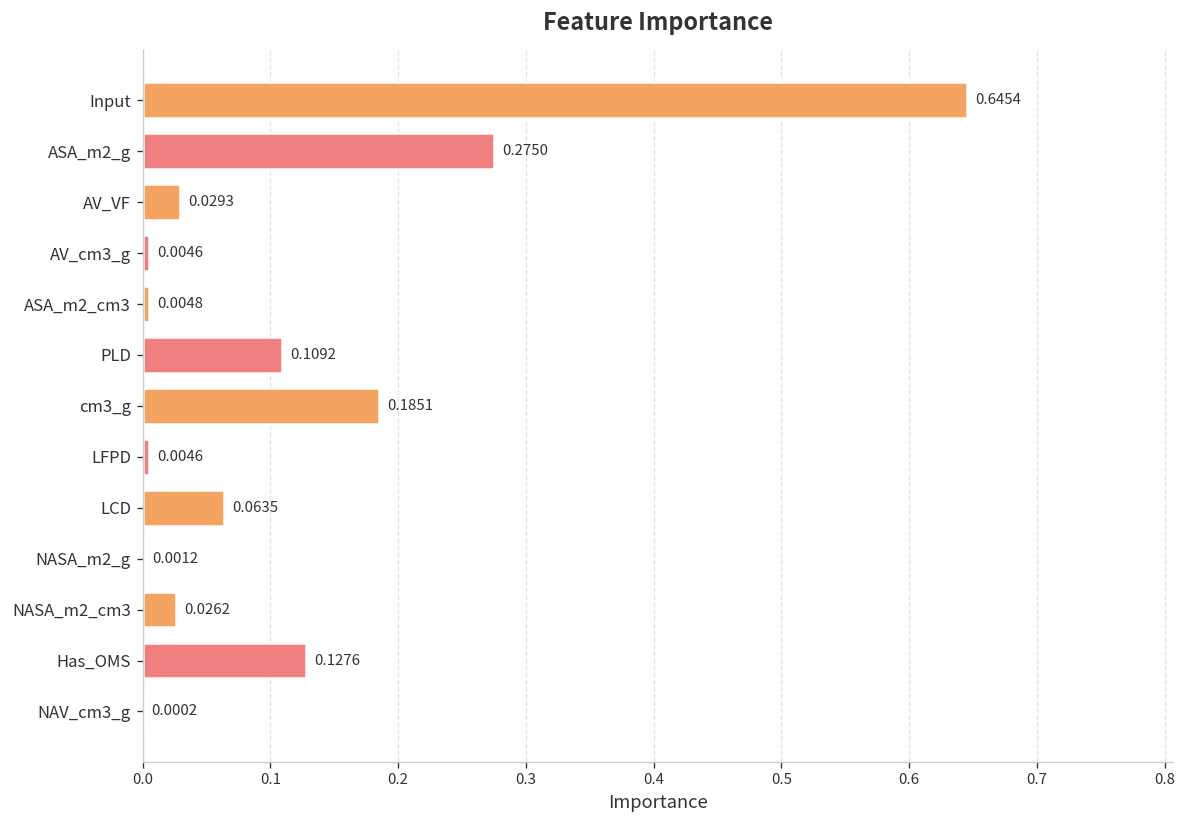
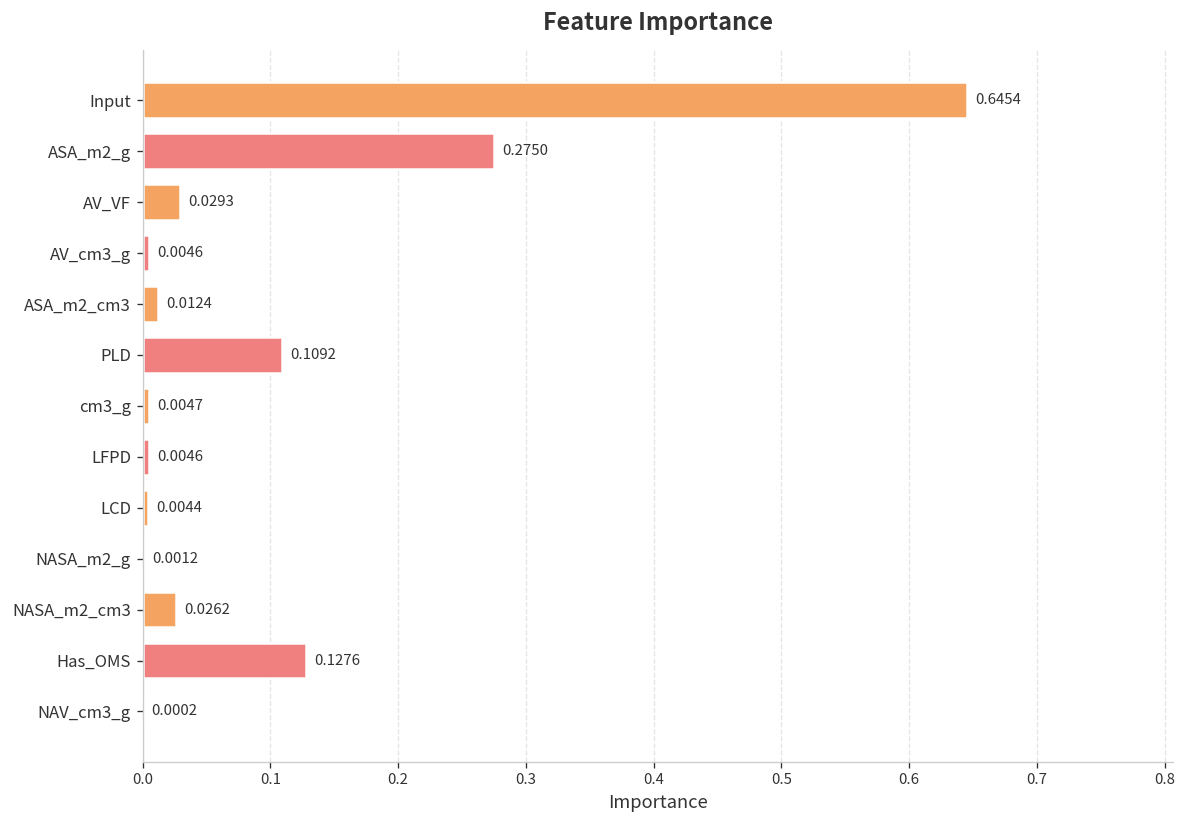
  {
    "Input": 0.6454,
    "ASA_m2_g": 0.2750,
    "AV_VF": 0.0293,
    "AV_cm3_g": 0.0046,
-   "ASA_m2_cm3": 0.0048,
+   "ASA_m2_cm3": 0.0124,
    "PLD": 0.1092,
-   "cm3_g": 0.1851,
+   "cm3_g": 0.0047,
    "LFPD": 0.0046,
-   "LCD": 0.0635,
+   "LCD": 0.0044,
    "NASA_m2_g": 0.0012,
    "NASA_m2_cm3": 0.0262,
    "Has_OMS": 0.1276,
    "NAV_cm3_g": 0.0002
  }
